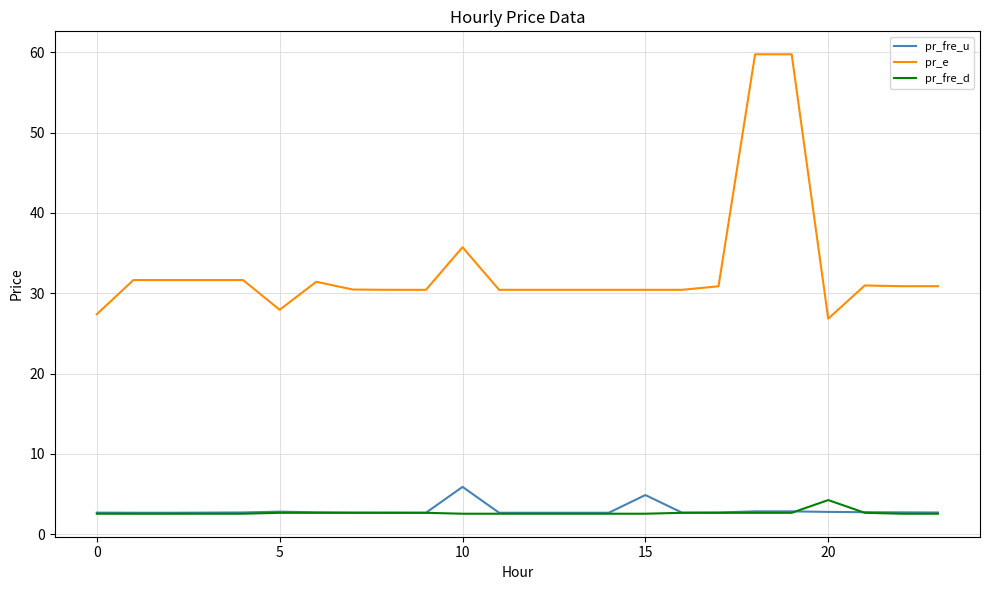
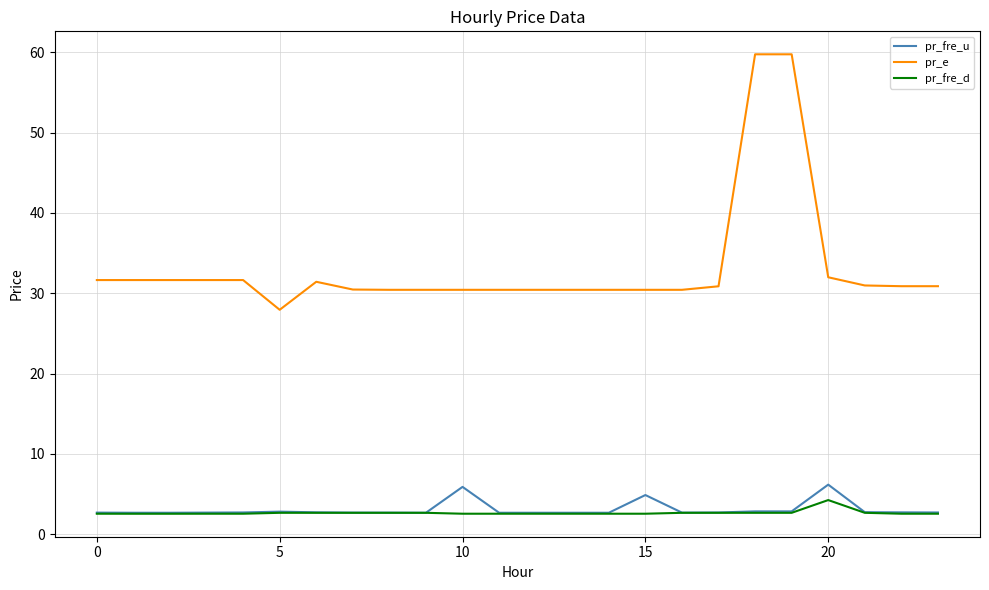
  {
    "pr_fre_u": {
      "10": 6,
      "15": 5,
-     "20": 3
+     "20": 6
    },
    "pr_e": {
-     "0": 27,
+     "0": 32,
      "5": 28,
-     "10": 36,
+     "10": 30,
      "15": 30,
-     "20": 27
+     "20": 32
    },
    "pr_fre_d": {
      "10": 3,
      "15": 3,
      "20": 4
    }
  }
